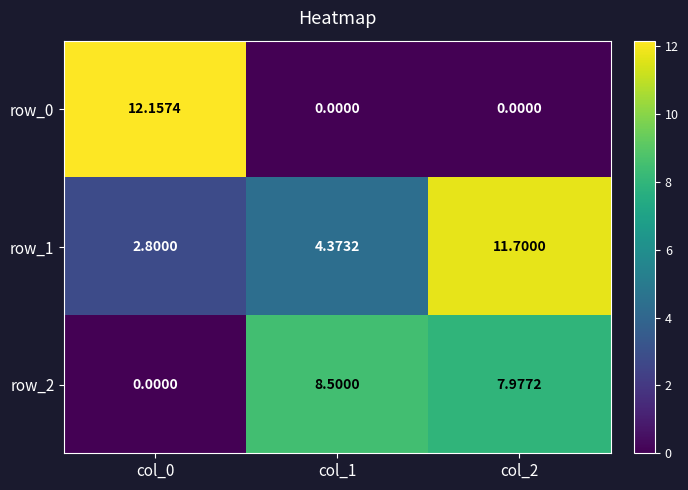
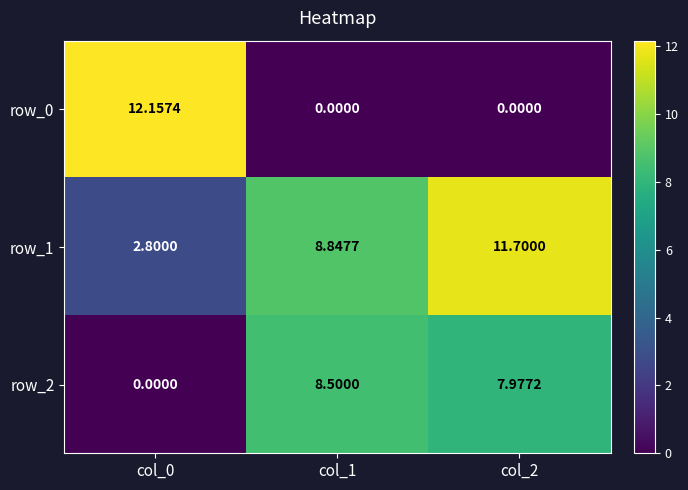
  {
    "row_0": {
      "col_0": 12.1574,
      "col_1": 0.0000,
      "col_2": 0.0000
    },
    "row_1": {
      "col_0": 2.8000,
-     "col_1": 4.3732,
+     "col_1": 8.8477,
      "col_2": 11.7000
    },
    "row_2": {
      "col_0": 0.0000,
      "col_1": 8.5000,
      "col_2": 7.9772
    }
  }
